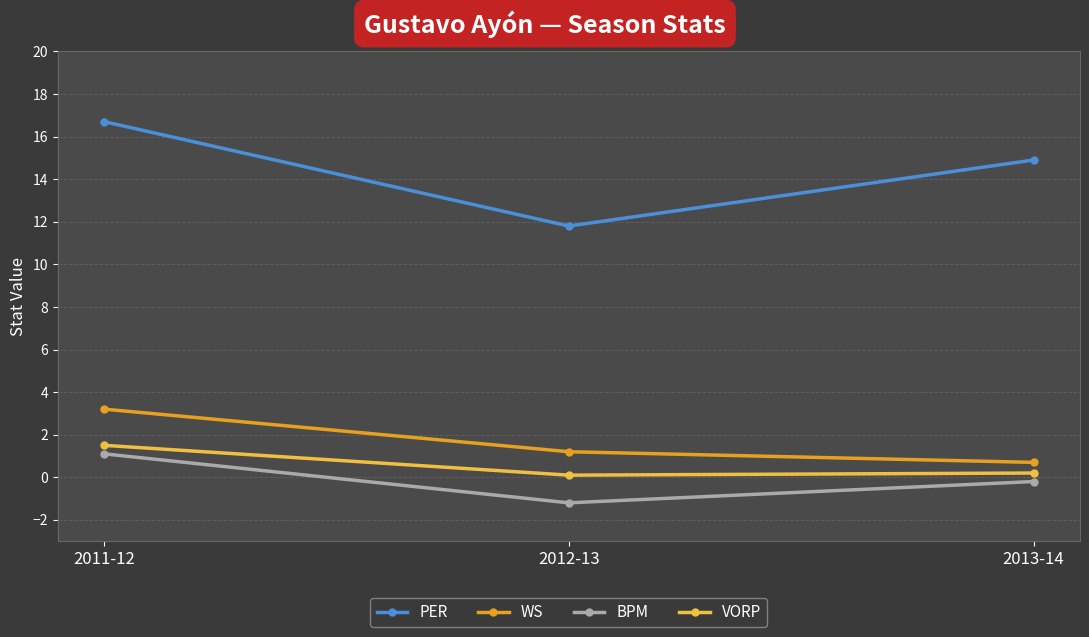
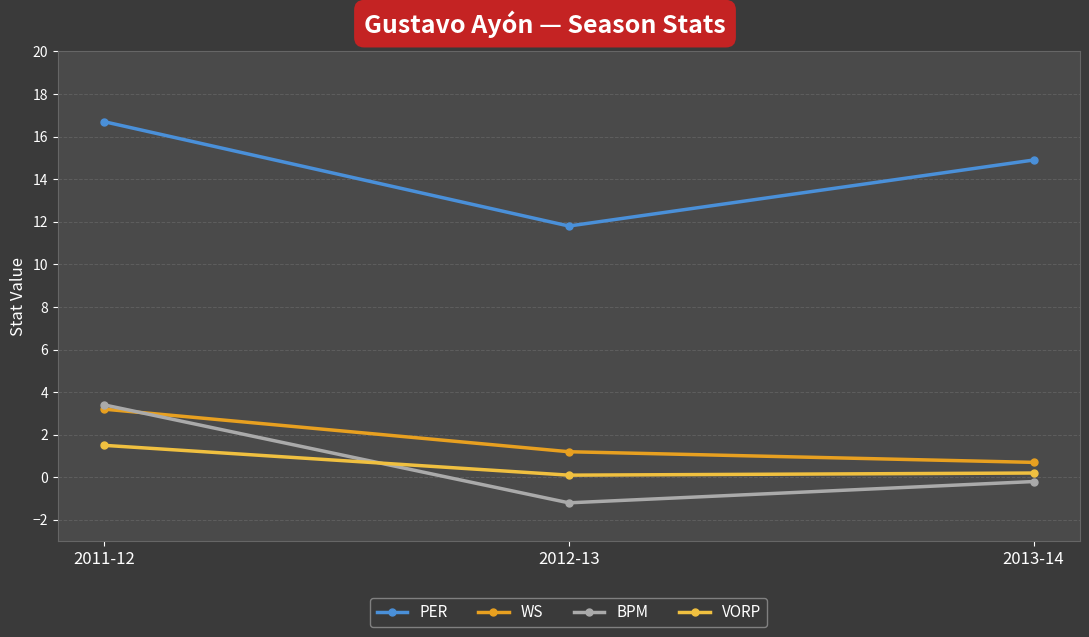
  {
    "PER": {
      "2011-12": 16.7,
      "2012-13": 11.8,
      "2013-14": 14.9
    },
    "BPM": {
-     "2011-12": 1.1,
+     "2011-12": 3.4,
      "2012-13": -1.2,
      "2013-14": -0.2
    }
  }
